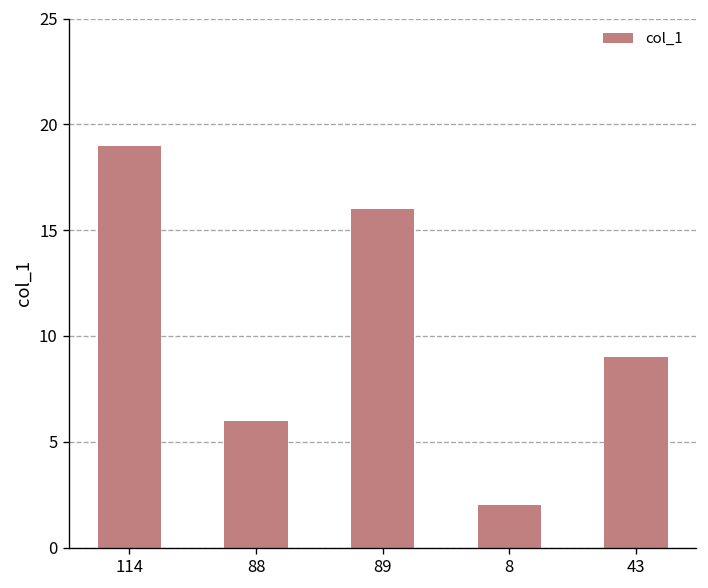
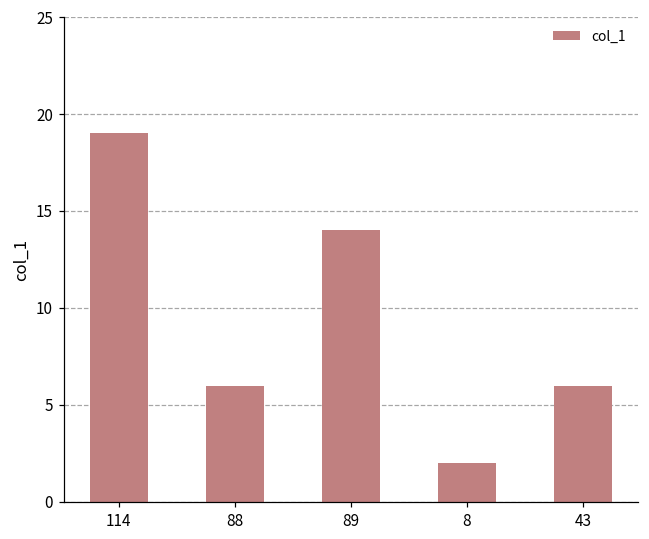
  {
    "114": 19,
    "88": 6,
-   "89": 16,
+   "89": 14,
    "8": 2,
-   "43": 9
+   "43": 6
  }
